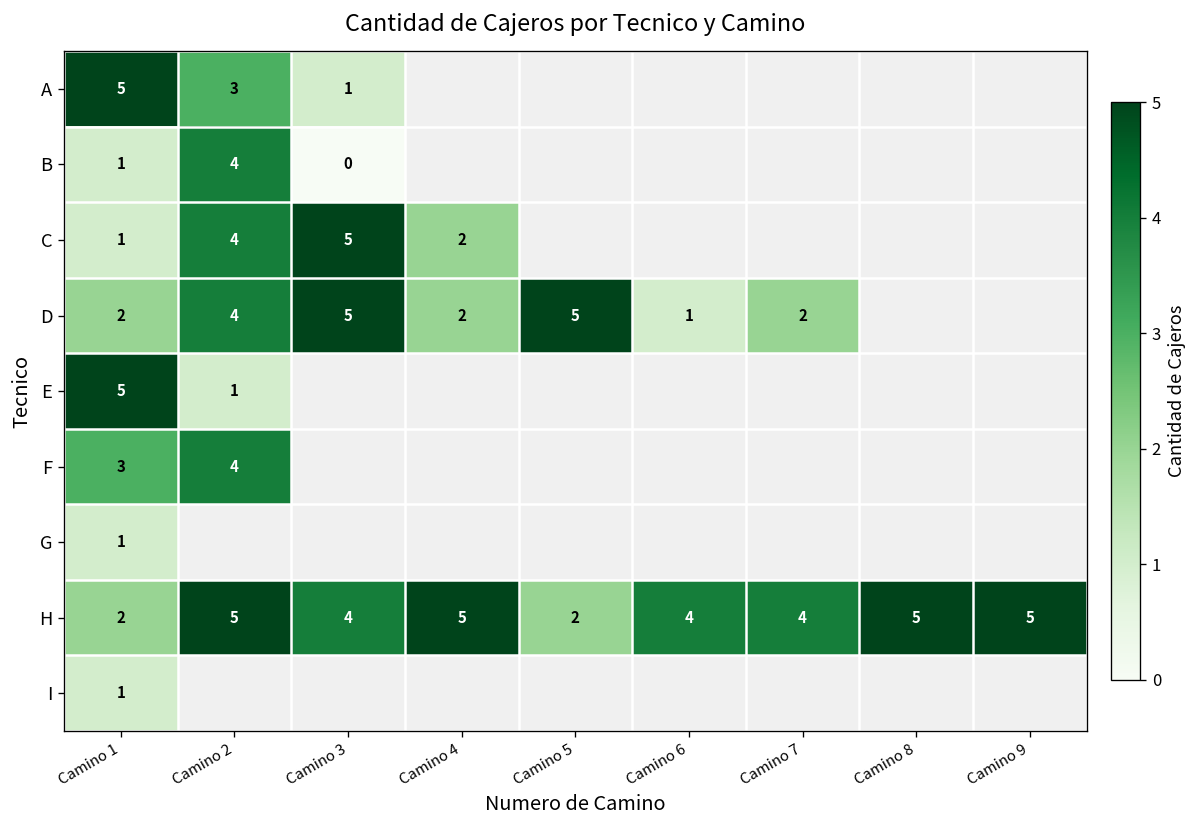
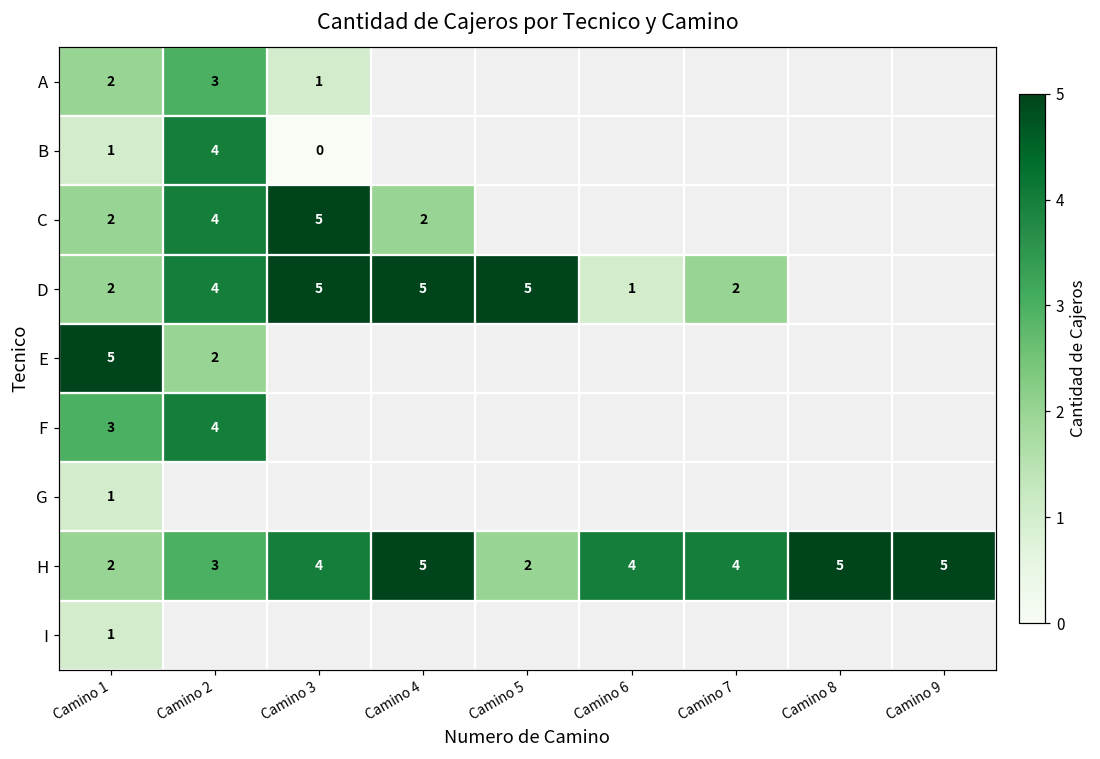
  {
    "A": {
-     "Camino 1": 5,
+     "Camino 1": 2,
      "Camino 2": 3,
      "Camino 3": 1
    },
    "B": {
      "Camino 1": 1,
      "Camino 2": 4,
      "Camino 3": 0
    },
    "C": {
-     "Camino 1": 1,
+     "Camino 1": 2,
      "Camino 2": 4,
      "Camino 3": 5,
      "Camino 4": 2
    },
    "D": {
      "Camino 1": 2,
      "Camino 2": 4,
      "Camino 3": 5,
-     "Camino 4": 2,
+     "Camino 4": 5,
      "Camino 5": 5,
      "Camino 6": 1,
      "Camino 7": 2
    },
    "E": {
      "Camino 1": 5,
-     "Camino 2": 1
+     "Camino 2": 2
    },
    "F": {
      "Camino 1": 3,
      "Camino 2": 4
    },
    "G": {
      "Camino 1": 1
    },
    "H": {
      "Camino 1": 2,
-     "Camino 2": 5,
+     "Camino 2": 3,
      "Camino 3": 4,
      "Camino 4": 5,
      "Camino 5": 2,
      "Camino 6": 4,
      "Camino 7": 4,
      "Camino 8": 5,
      "Camino 9": 5
    },
    "I": {
      "Camino 1": 1
    }
  }
